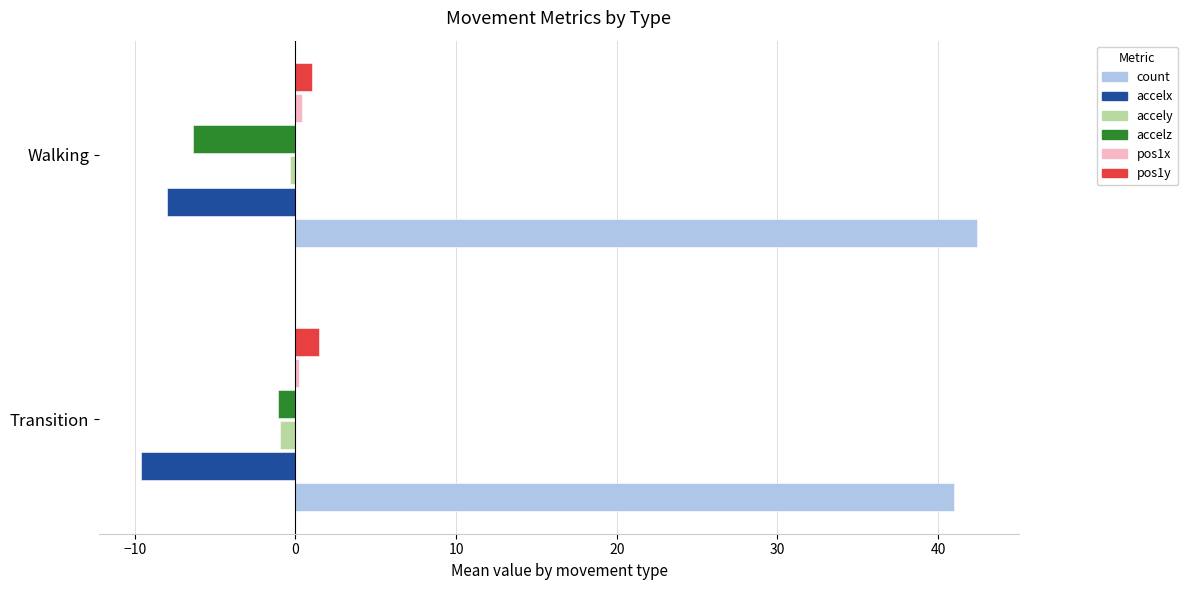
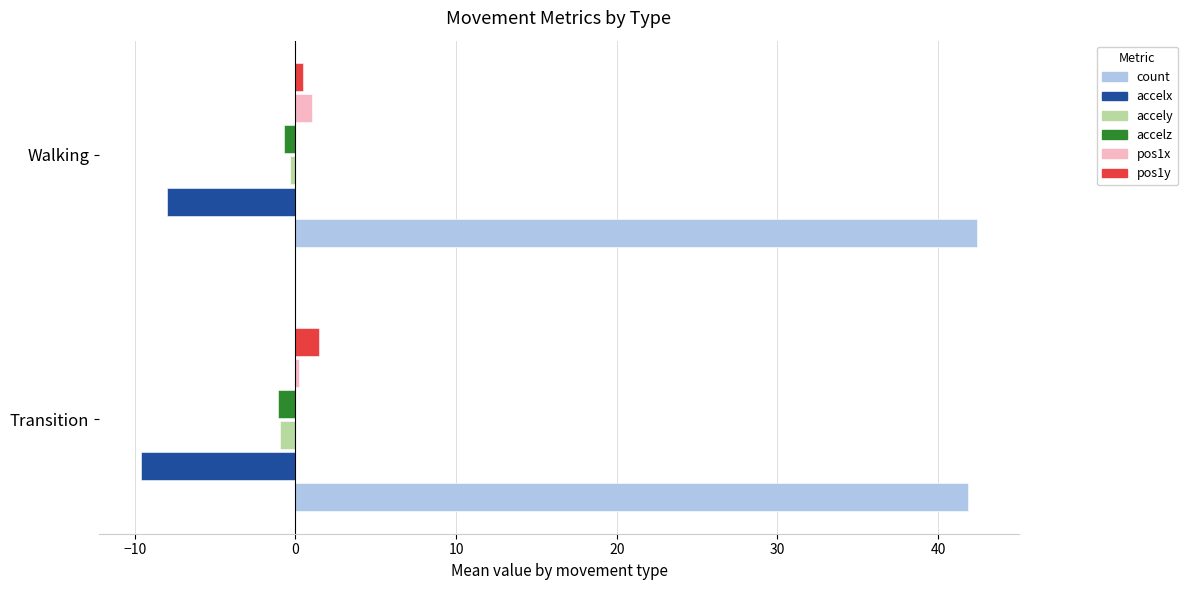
  {
    "count": {
      "Walking": 42.4,
-     "Transition": 41.0
+     "Transition": 41.8
    },
    "accelx": {
      "Walking": -8.0,
      "Transition": -9.6
    },
    "accely": {
      "Walking": -0.3,
      "Transition": -1.0
    },
    "accelz": {
-     "Walking": -6.4,
+     "Walking": -0.7,
      "Transition": -1.1
    },
    "pos1x": {
-     "Walking": 0.4,
+     "Walking": 1.0,
      "Transition": 0.2
    },
    "pos1y": {
-     "Walking": 1.1,
+     "Walking": 0.5,
      "Transition": 1.5
    }
  }
